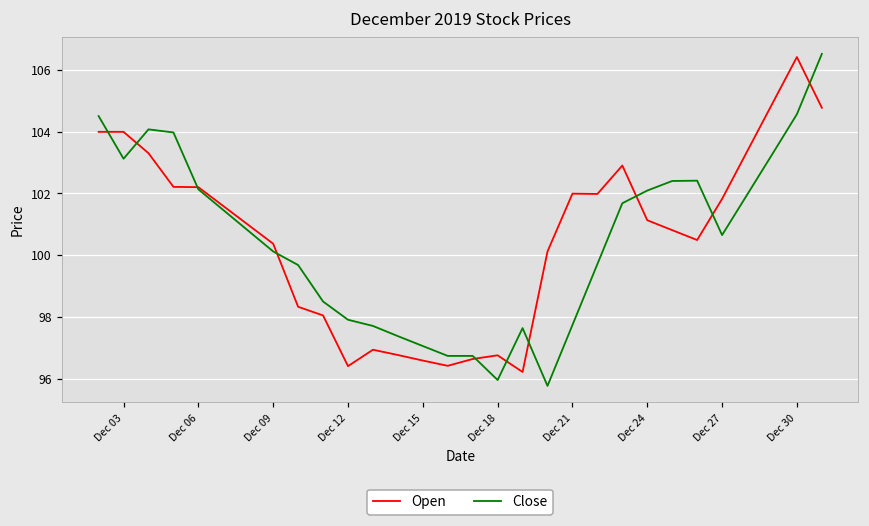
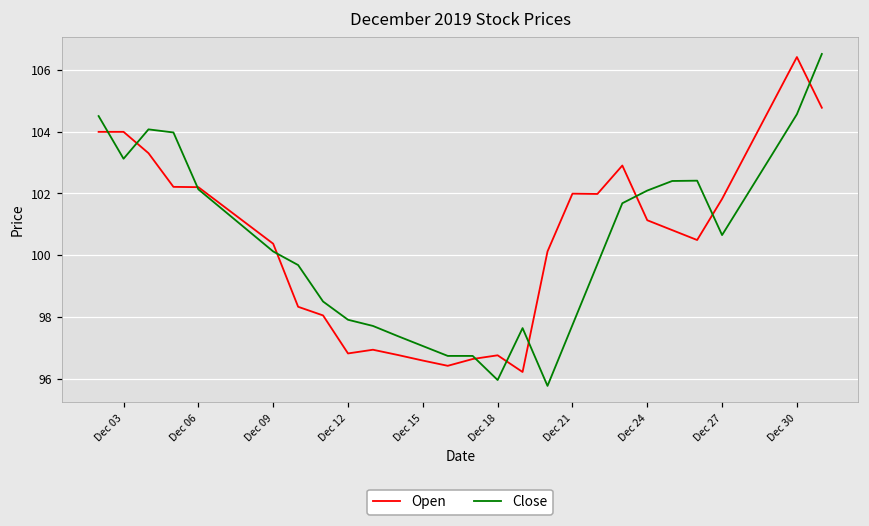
  {
    "Open": {
      "Dec 03": 104.0,
      "Dec 09": 100.4,
-     "Dec 12": 96.4,
+     "Dec 12": 96.8,
      "Dec 15": 96.6,
      "Dec 18": 96.8,
      "Dec 21": 102.0,
      "Dec 24": 101.1,
      "Dec 27": 101.8,
      "Dec 30": 106.4
    },
    "Close": {
      "Dec 03": 103.1,
      "Dec 09": 100.1,
      "Dec 12": 97.9,
      "Dec 15": 97.1,
      "Dec 18": 96.0,
      "Dec 21": 97.7,
      "Dec 24": 102.1,
      "Dec 27": 100.7,
      "Dec 30": 104.6
    }
  }
